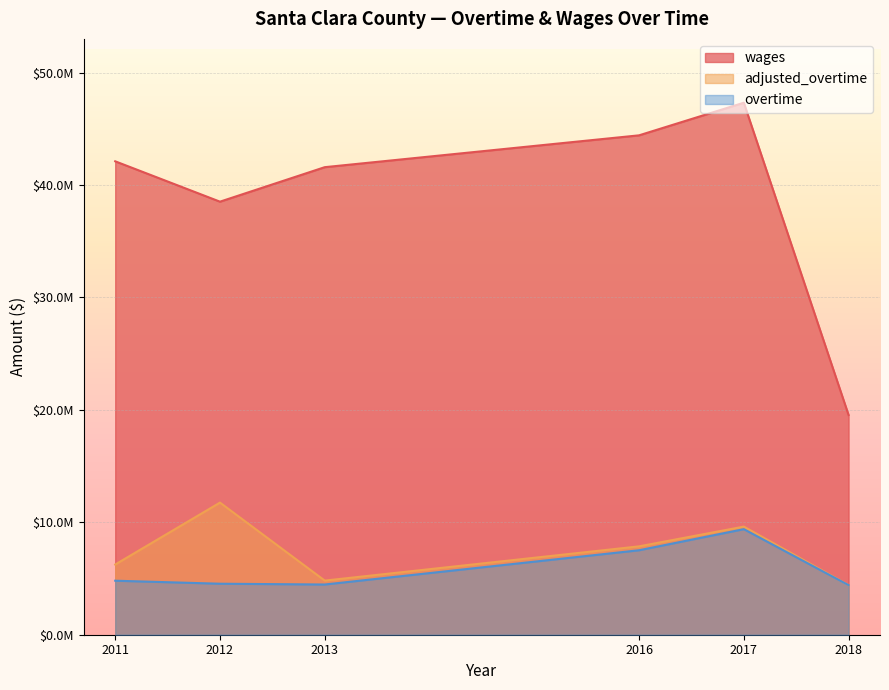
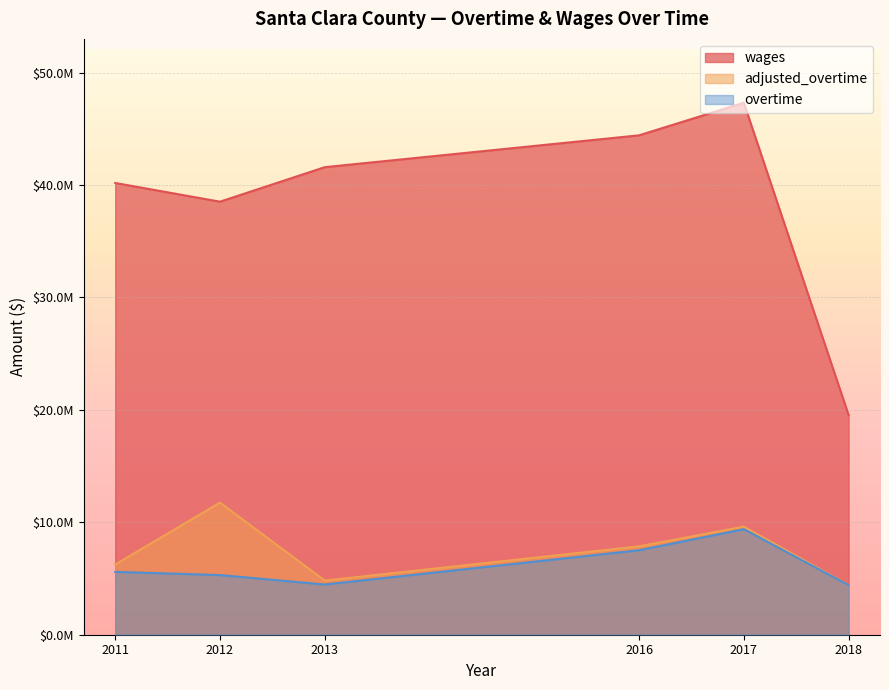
  {
    "wages": {
-     "2011": "$42100000",
+     "2011": "$40200000",
      "2012": "$38500000",
      "2013": "$41600000",
      "2016": "$44400000",
      "2018": "$19500000"
    },
    "adjusted_overtime": {
      "2011": "$6200000",
      "2012": "$11800000",
      "2013": "$4800000",
      "2016": "$7900000",
      "2017": "$9600000"
    },
    "overtime": {
-     "2011": "$4800000",
-     "2012": "$4500000",
+     "2011": "$5600000",
+     "2012": "$5300000",
      "2013": "$4500000",
      "2016": "$7500000",
      "2017": "$9400000"
    }
  }
